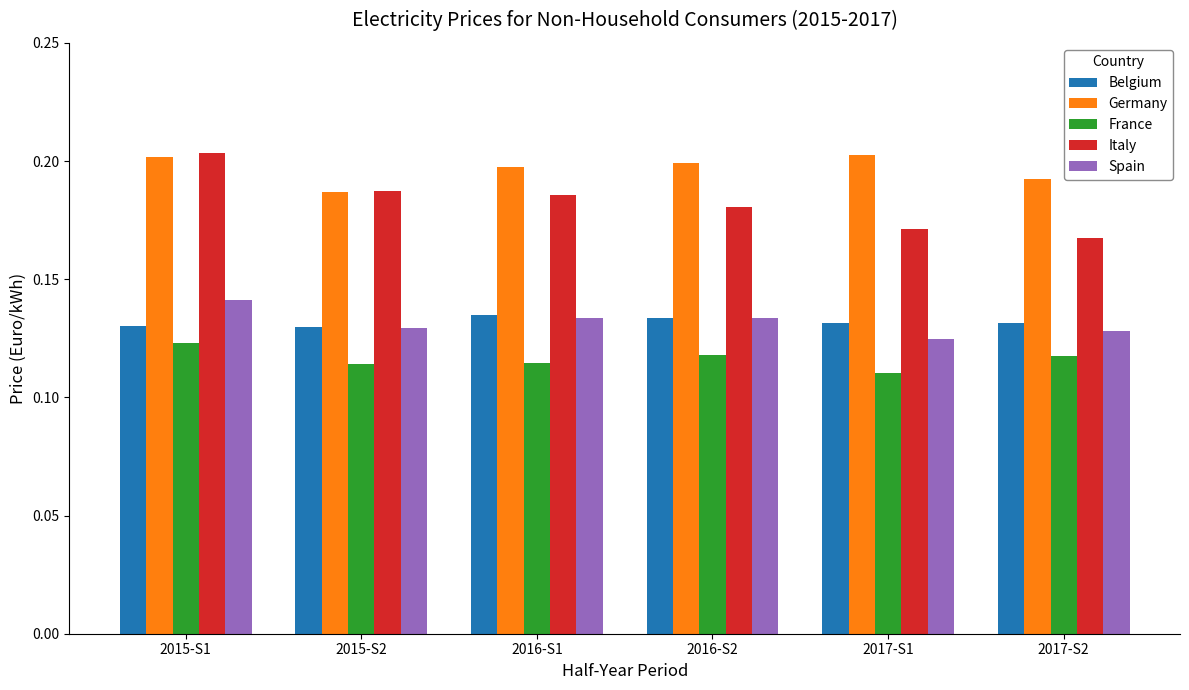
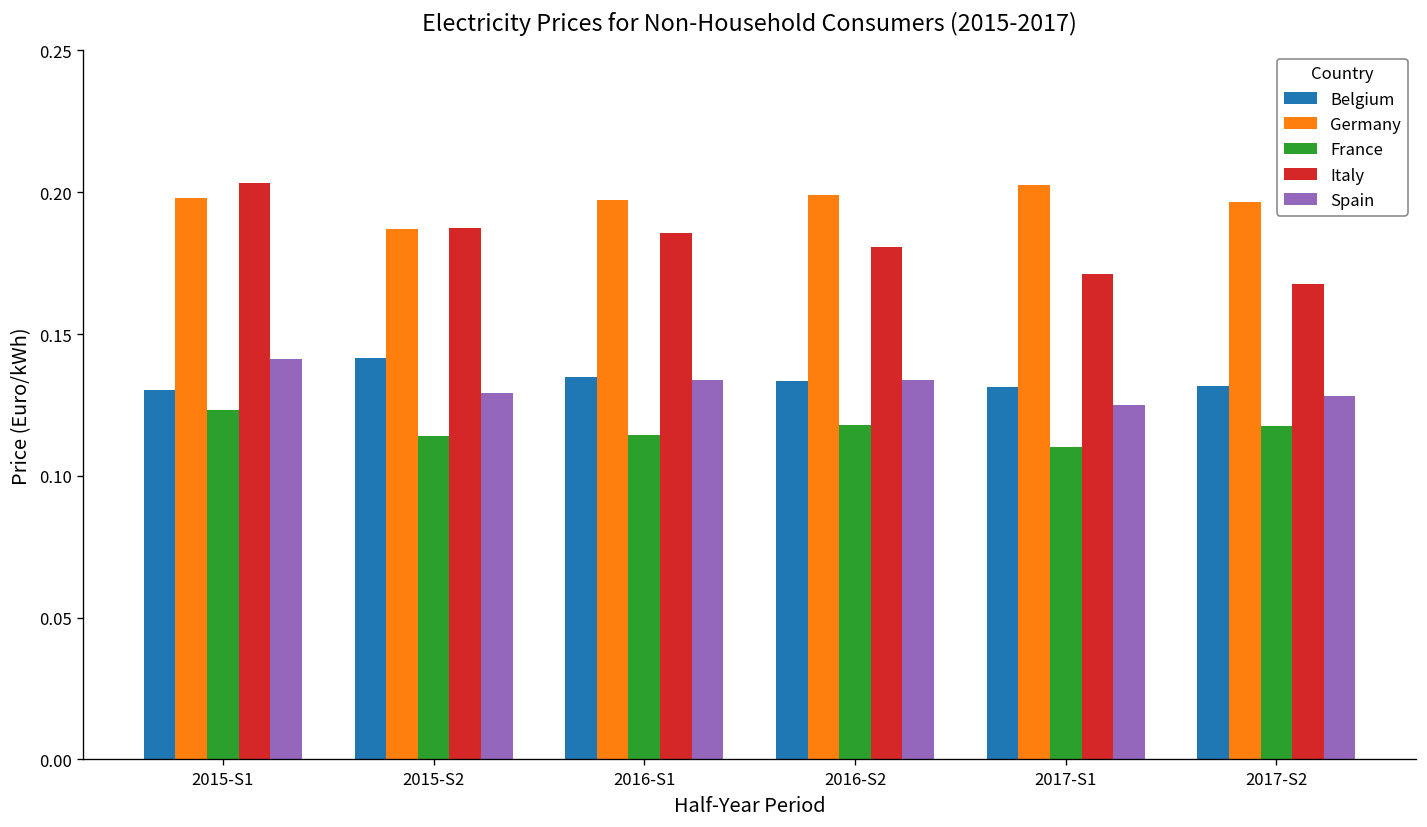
  {
    "Belgium": {
      "2015-S1": 0.130,
-     "2015-S2": 0.130,
+     "2015-S2": 0.142,
      "2016-S1": 0.135,
      "2016-S2": 0.134,
      "2017-S1": 0.131,
      "2017-S2": 0.132
    },
    "Germany": {
-     "2015-S1": 0.202,
+     "2015-S1": 0.198,
      "2015-S2": 0.187,
      "2016-S1": 0.197,
      "2016-S2": 0.199,
      "2017-S1": 0.202,
-     "2017-S2": 0.193
+     "2017-S2": 0.197
    },
    "France": {
      "2015-S1": 0.123,
      "2015-S2": 0.114,
      "2016-S1": 0.115,
      "2016-S2": 0.118,
      "2017-S1": 0.110,
      "2017-S2": 0.118
    },
    "Italy": {
      "2015-S1": 0.203,
      "2015-S2": 0.187,
      "2016-S1": 0.186,
      "2016-S2": 0.181,
      "2017-S1": 0.171,
      "2017-S2": 0.168
    },
    "Spain": {
      "2015-S1": 0.141,
      "2015-S2": 0.129,
      "2016-S1": 0.134,
      "2016-S2": 0.134,
      "2017-S1": 0.125,
      "2017-S2": 0.128
    }
  }
